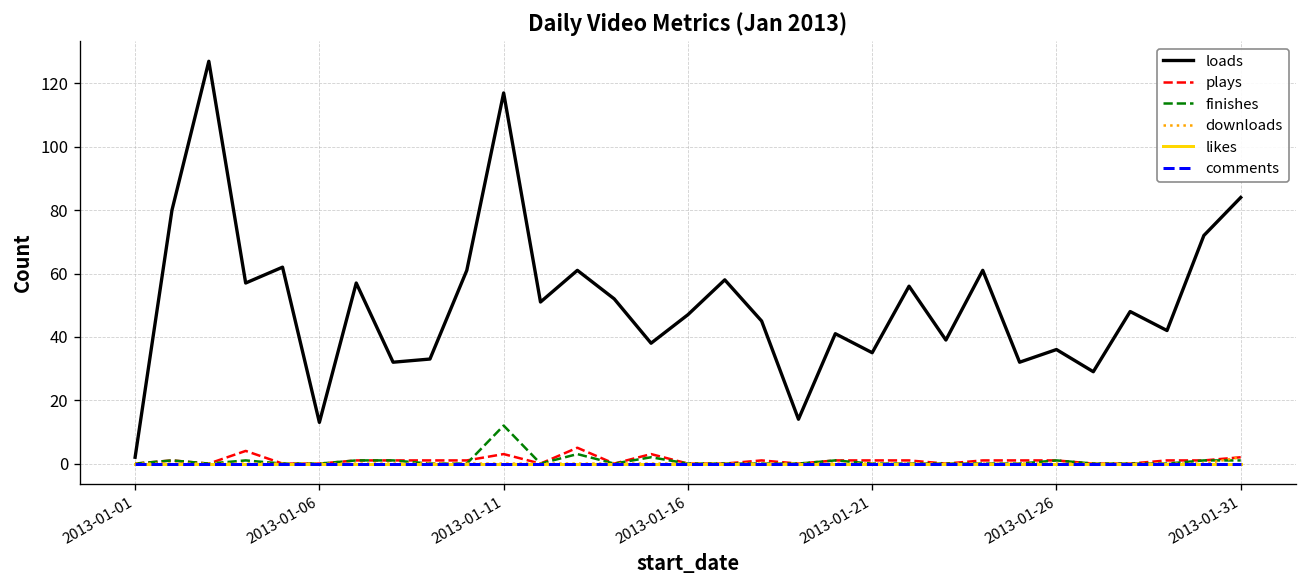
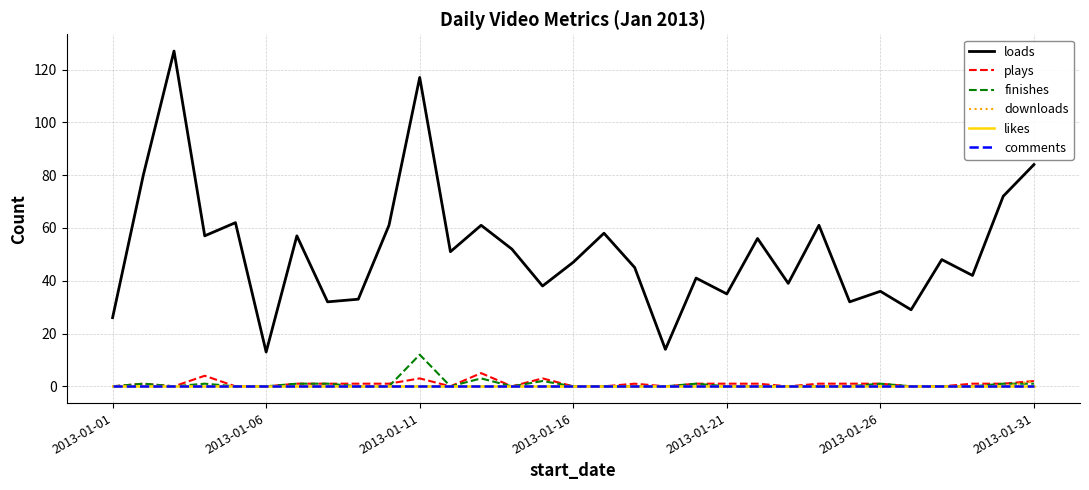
  {
    "loads": {
-     "2013-01-01": 2,
+     "2013-01-01": 26,
      "2013-01-06": 13,
      "2013-01-11": 117,
      "2013-01-16": 47,
      "2013-01-21": 35,
      "2013-01-26": 36,
      "2013-01-31": 84
    },
    "plays": {
      "2013-01-11": 3,
      "2013-01-21": 1
    },
    "finishes": {
      "2013-01-11": 12,
      "2013-01-31": 1
    },
    "comments": {
      "2013-01-31": 0
    }
  }
